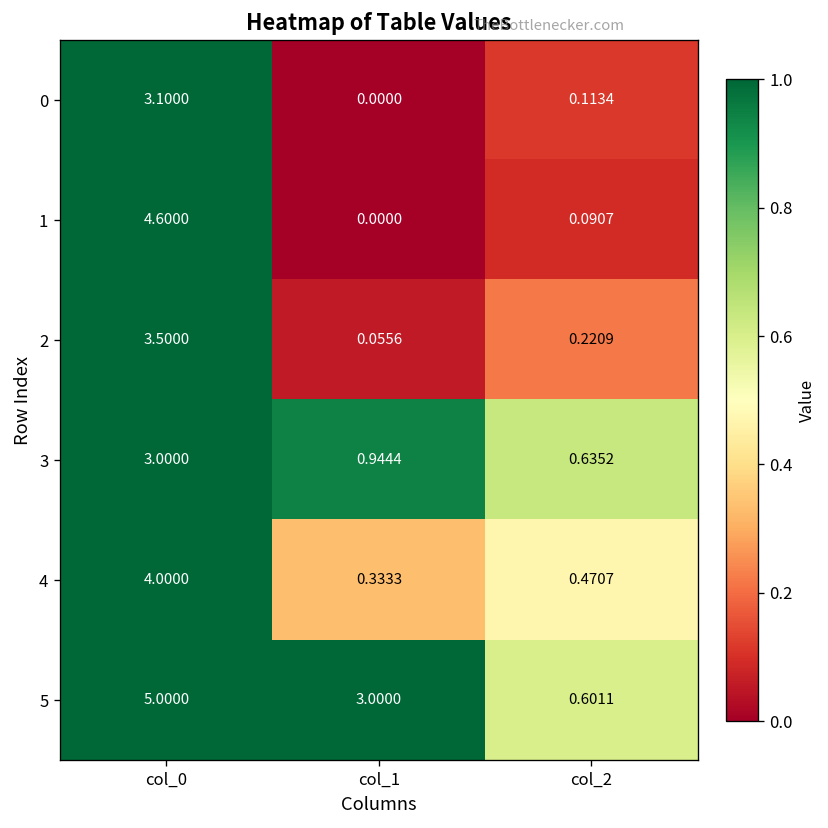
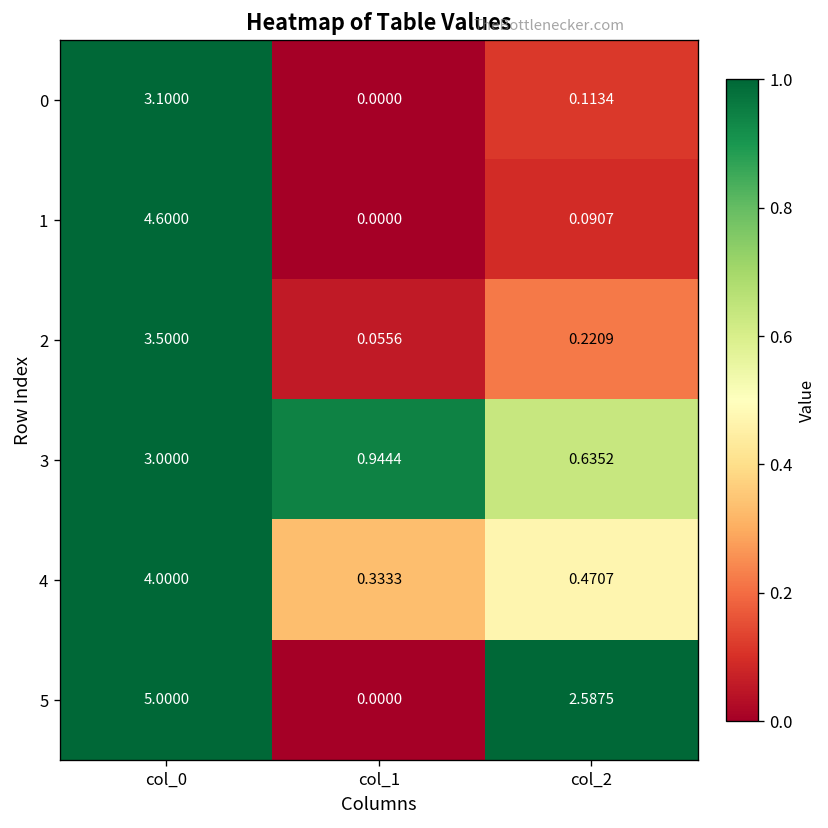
  {
    "0": {
      "col_0": 3.1000,
      "col_1": 0.0000,
      "col_2": 0.1134
    },
    "1": {
      "col_0": 4.6000,
      "col_1": 0.0000,
      "col_2": 0.0907
    },
    "2": {
      "col_0": 3.5000,
      "col_1": 0.0556,
      "col_2": 0.2209
    },
    "3": {
      "col_0": 3.0000,
      "col_1": 0.9444,
      "col_2": 0.6352
    },
    "4": {
      "col_0": 4.0000,
      "col_1": 0.3333,
      "col_2": 0.4707
    },
    "5": {
      "col_0": 5.0000,
-     "col_1": 3.0000,
-     "col_2": 0.6011
+     "col_1": 0.0000,
+     "col_2": 2.5875
    }
  }
